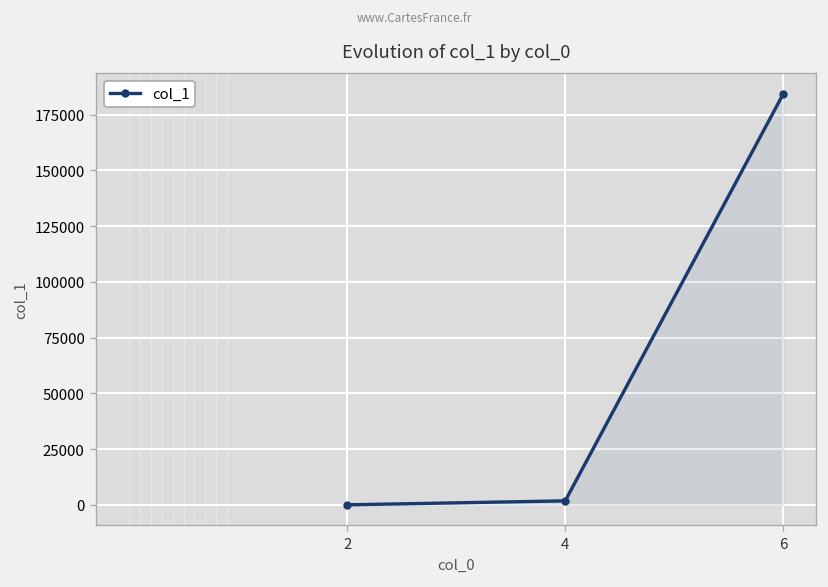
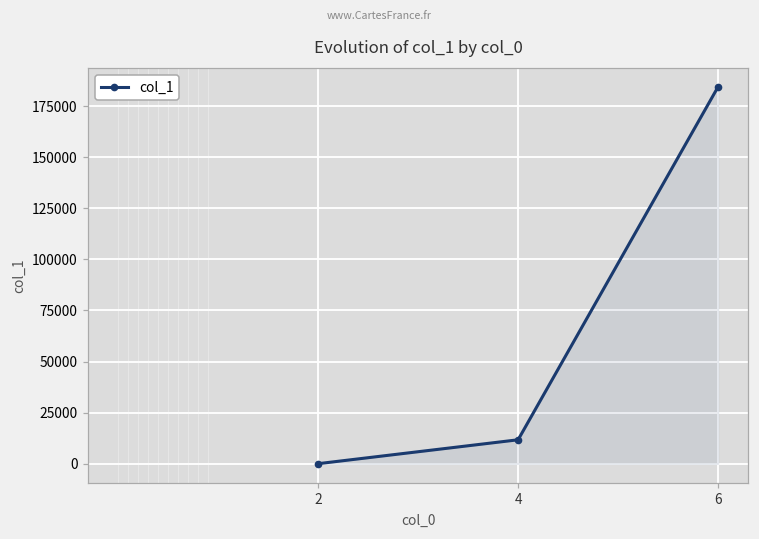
  {
    "2": 0,
-   "4": 2000,
+   "4": 12000,
    "6": 184000
  }
